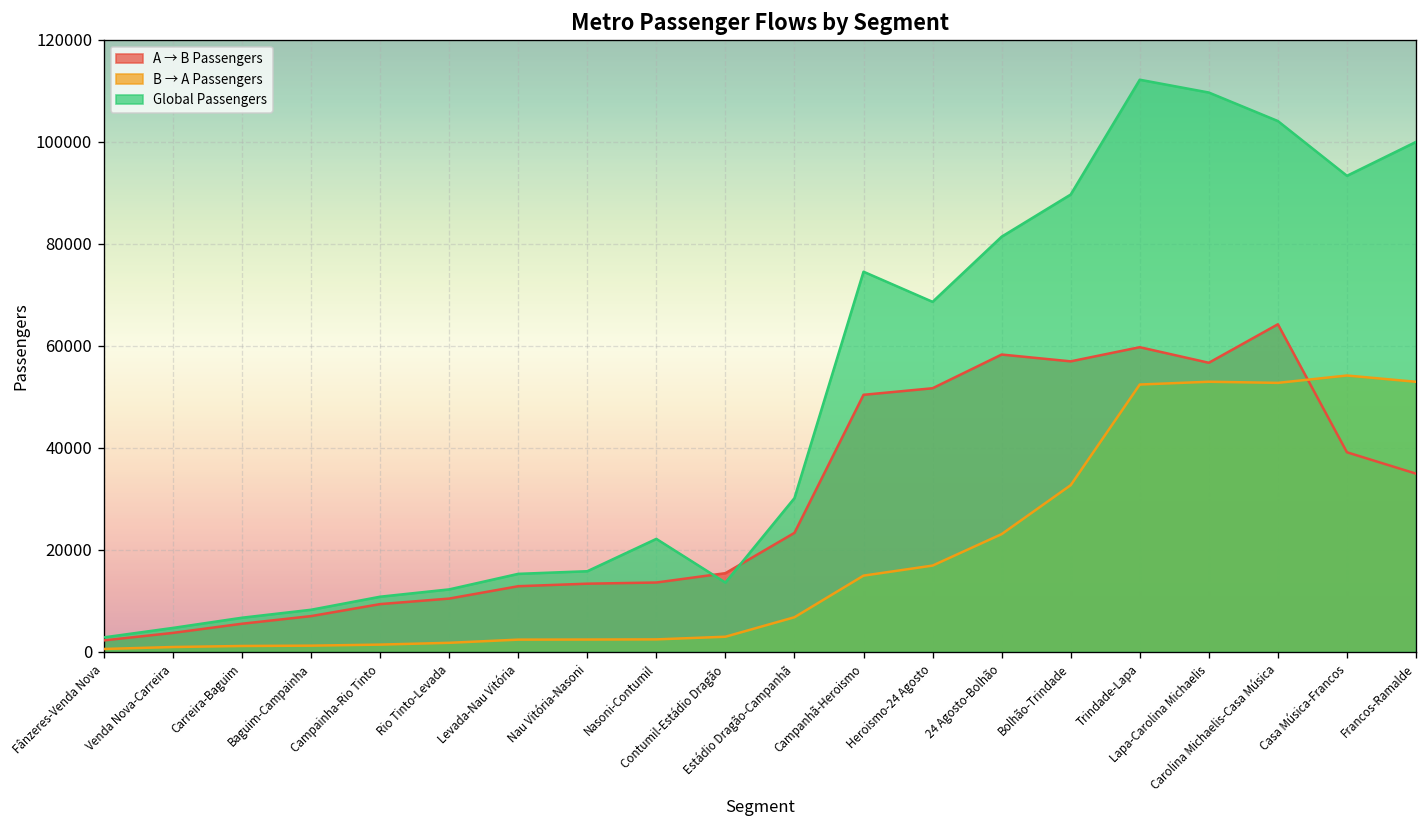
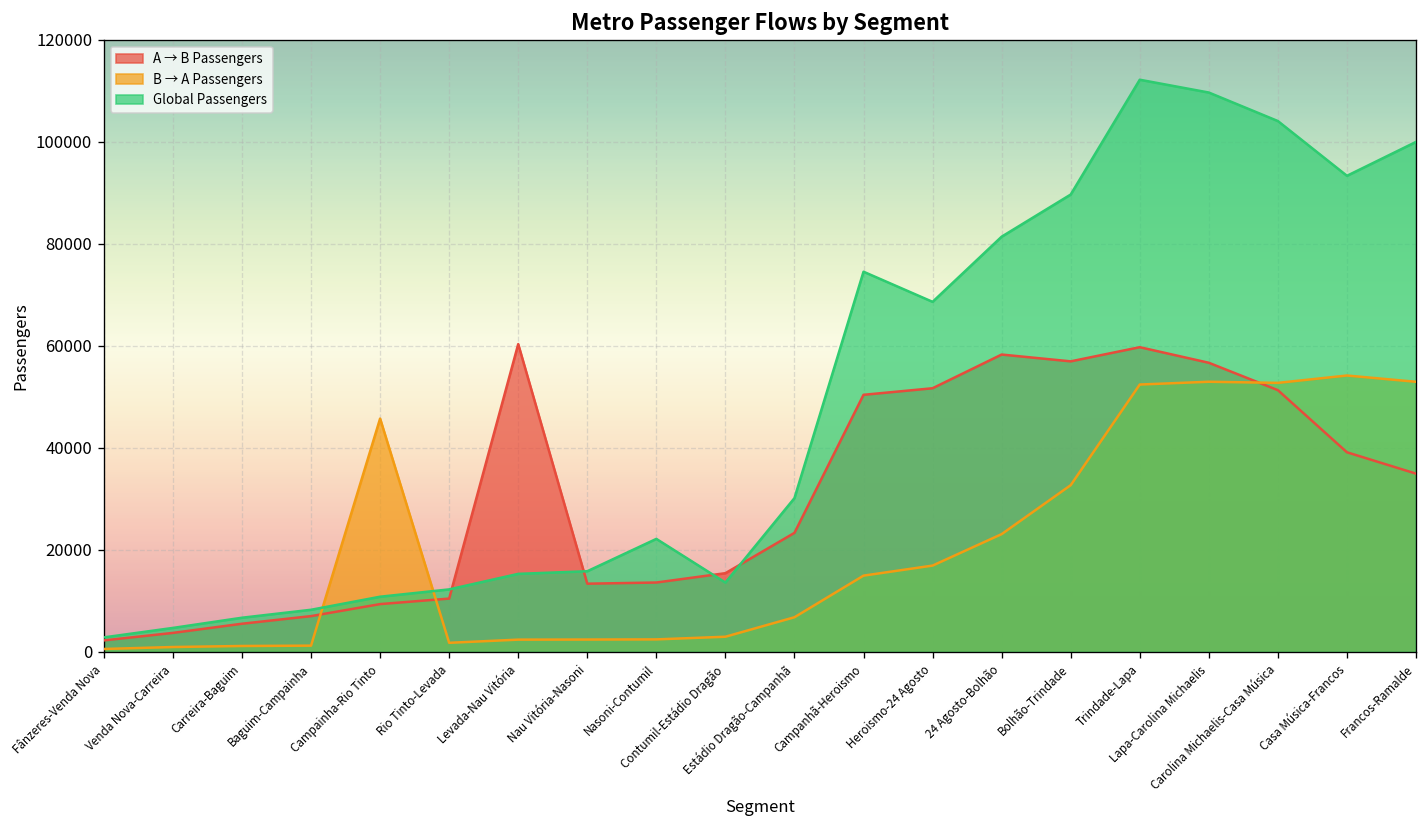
  {
    "A → B Passengers": {
      "Venda Nova-Carreira": 4000,
      "Carreira-Baguim": 6000,
      "Baguim-Campainha": 7000,
      "Campainha-Rio Tinto": 9000,
      "Rio Tinto-Levada": 10000,
-     "Levada-Nau Vitória": 13000,
+     "Levada-Nau Vitória": 60000,
      "Nau Vitória-Nasoni": 13000,
      "Nasoni-Contumil": 14000,
      "Contumil-Estádio Dragão": 15000,
      "Estádio Dragão-Campanhã": 23000,
      "Campanhã-Heroismo": 50000,
      "Heroismo-24 Agosto": 52000,
      "24 Agosto-Bolhão": 58000,
      "Bolhão-Trindade": 57000,
      "Trindade-Lapa": 60000,
      "Lapa-Carolina Michaelis": 57000,
-     "Carolina Michaelis-Casa Música": 64000,
+     "Carolina Michaelis-Casa Música": 51000,
      "Casa Música-Francos": 39000,
      "Francos-Ramalde": 35000
    },
    "B → A Passengers": {
      "Fânzeres-Venda Nova": 1000,
      "Venda Nova-Carreira": 1000,
      "Carreira-Baguim": 1000,
      "Baguim-Campainha": 1000,
-     "Campainha-Rio Tinto": 1000,
+     "Campainha-Rio Tinto": 46000,
      "Rio Tinto-Levada": 2000,
      "Levada-Nau Vitória": 2000,
      "Nau Vitória-Nasoni": 2000,
      "Nasoni-Contumil": 2000,
      "Contumil-Estádio Dragão": 3000,
      "Estádio Dragão-Campanhã": 7000,
      "Campanhã-Heroismo": 15000,
      "Heroismo-24 Agosto": 17000,
      "24 Agosto-Bolhão": 23000,
      "Bolhão-Trindade": 33000,
      "Trindade-Lapa": 52000,
      "Lapa-Carolina Michaelis": 53000,
      "Carolina Michaelis-Casa Música": 53000,
      "Casa Música-Francos": 54000,
      "Francos-Ramalde": 53000
    },
    "Global Passengers": {
      "Venda Nova-Carreira": 5000,
      "Carreira-Baguim": 7000,
      "Baguim-Campainha": 8000,
      "Campainha-Rio Tinto": 11000,
      "Rio Tinto-Levada": 12000,
      "Levada-Nau Vitória": 15000,
      "Nau Vitória-Nasoni": 16000,
      "Nasoni-Contumil": 22000,
      "Contumil-Estádio Dragão": 14000,
      "Estádio Dragão-Campanhã": 30000,
      "Campanhã-Heroismo": 75000,
      "Heroismo-24 Agosto": 69000,
      "24 Agosto-Bolhão": 81000,
      "Bolhão-Trindade": 90000,
      "Trindade-Lapa": 112000,
      "Lapa-Carolina Michaelis": 110000,
      "Carolina Michaelis-Casa Música": 104000,
      "Casa Música-Francos": 93000,
      "Francos-Ramalde": 100000
    }
  }
